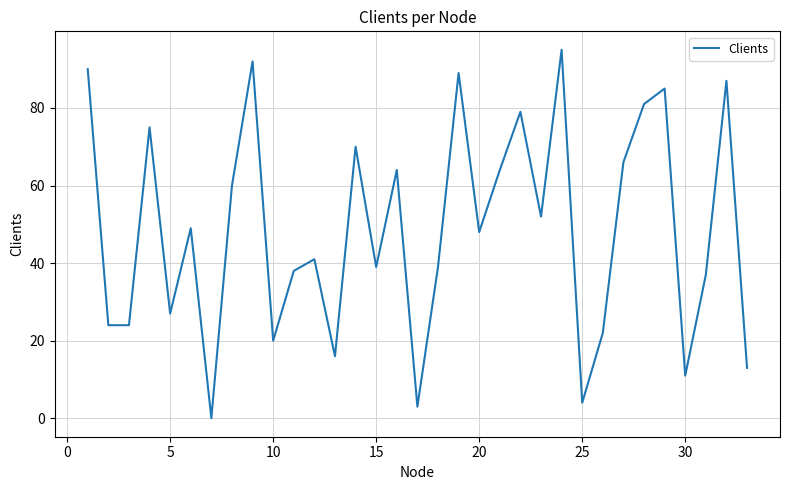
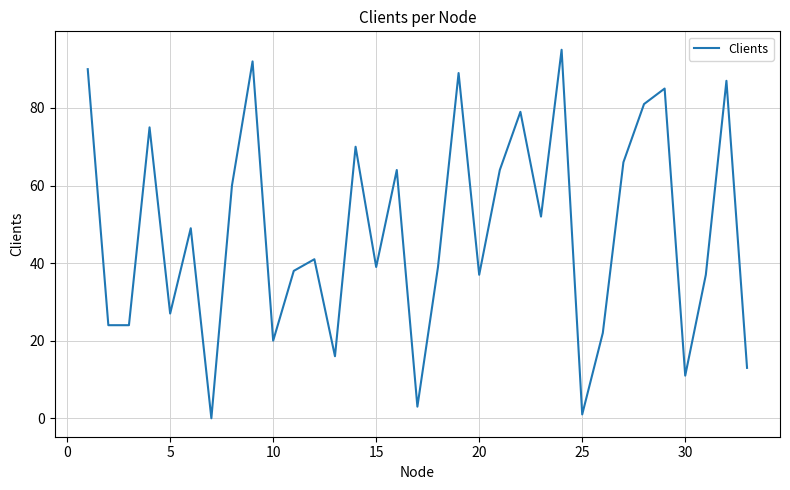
  {
    "5": 27,
    "10": 20,
    "15": 39,
-   "20": 48,
-   "25": 4,
+   "20": 37,
+   "25": 1,
    "30": 11
  }
